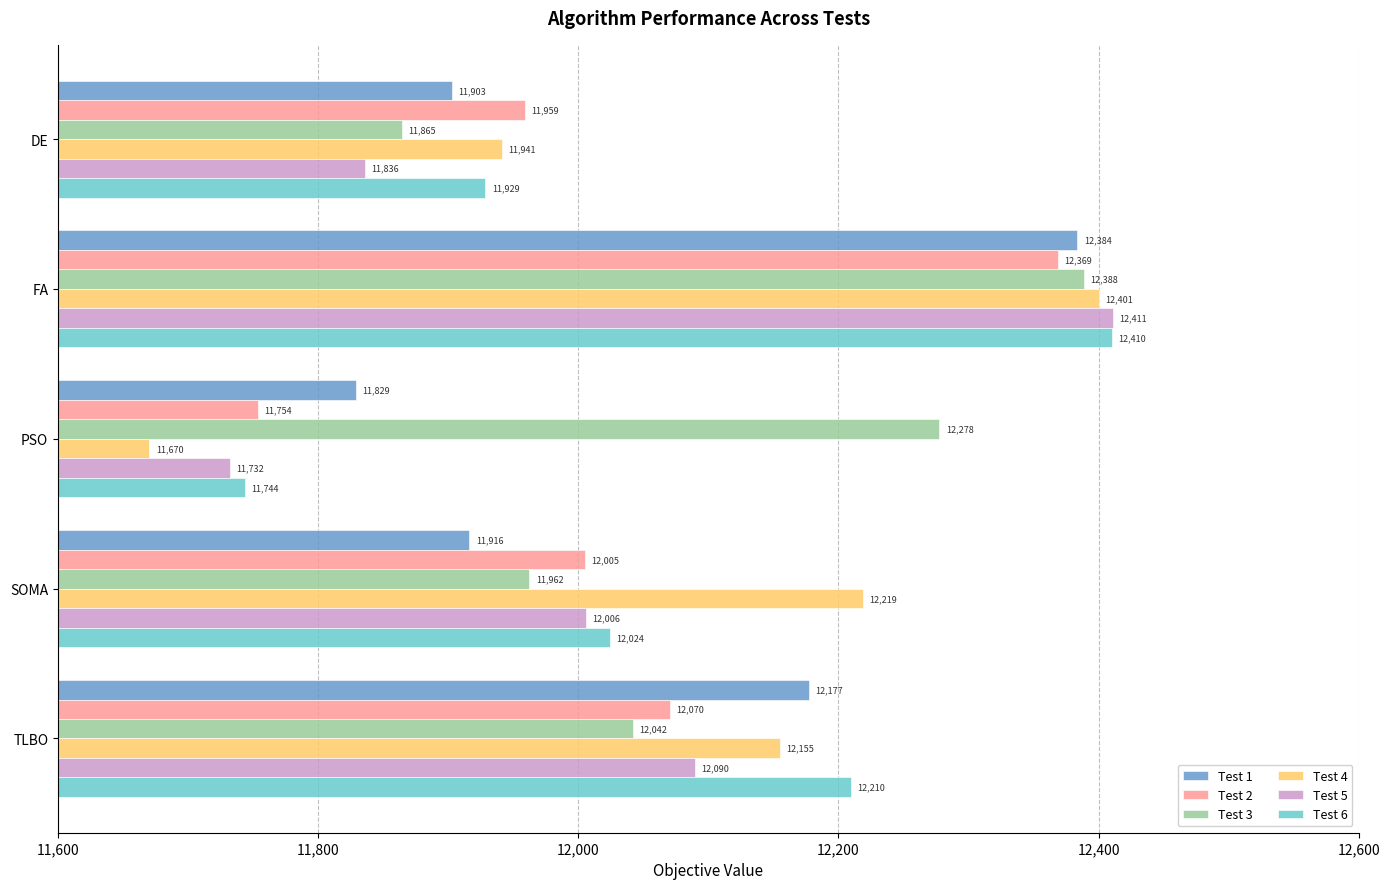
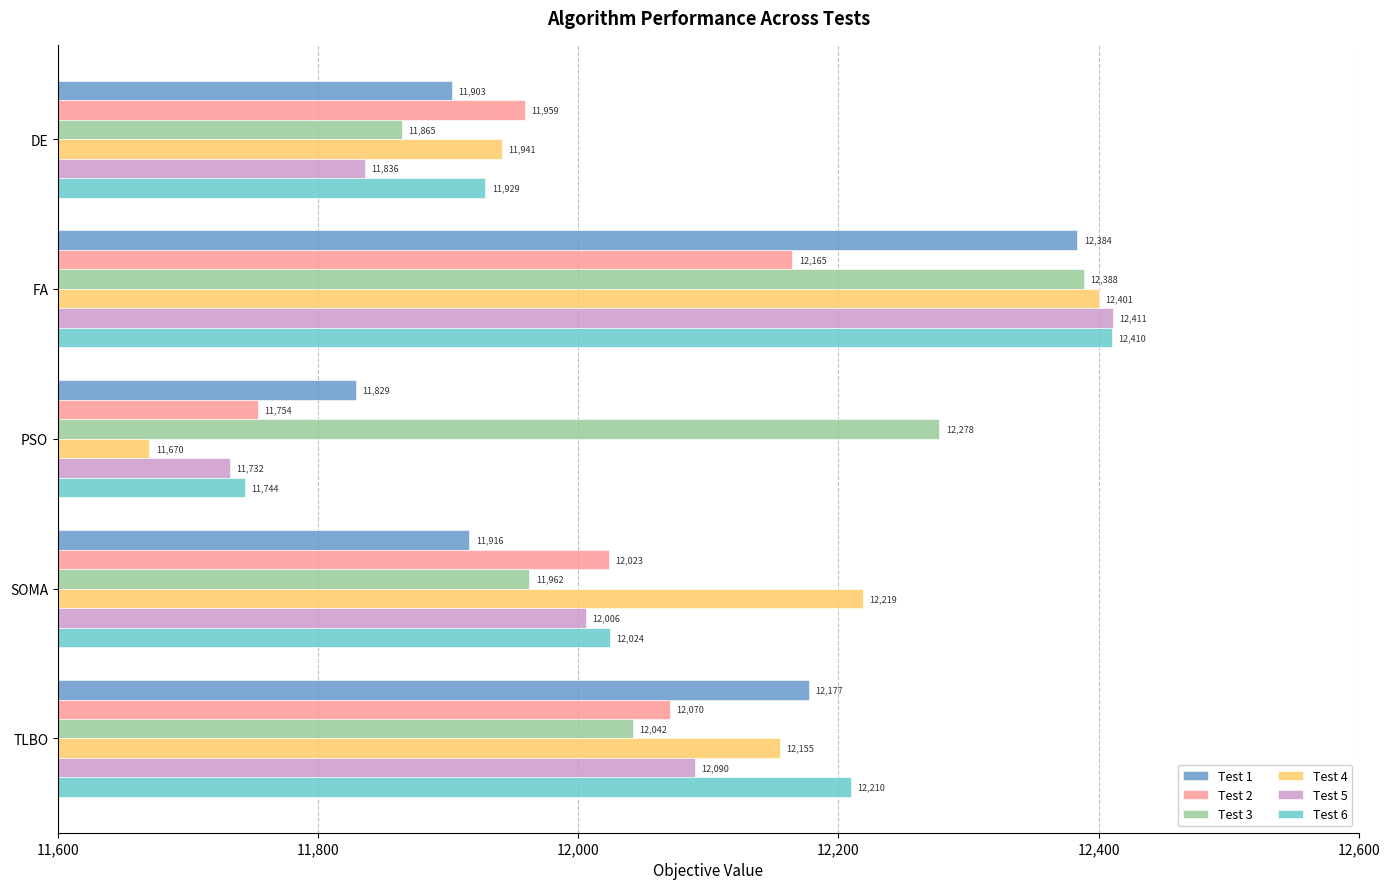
  {
    "Test 2": {
      "DE": "11,959",
-     "FA": "12,369",
+     "FA": "12,165",
      "PSO": "11,754",
-     "SOMA": "12,005",
+     "SOMA": "12,023",
      "TLBO": "12,070"
    },
    "Test 3": {
      "DE": "11,865",
      "FA": "12,388",
      "PSO": "12,278",
      "SOMA": "11,962",
      "TLBO": "12,042"
    },
    "Test 4": {
      "DE": "11,941",
      "FA": "12,401",
      "PSO": "11,670",
      "SOMA": "12,219",
      "TLBO": "12,155"
    },
    "Test 5": {
      "DE": "11,836",
      "FA": "12,411",
      "PSO": "11,732",
      "SOMA": "12,006",
      "TLBO": "12,090"
    }
  }
